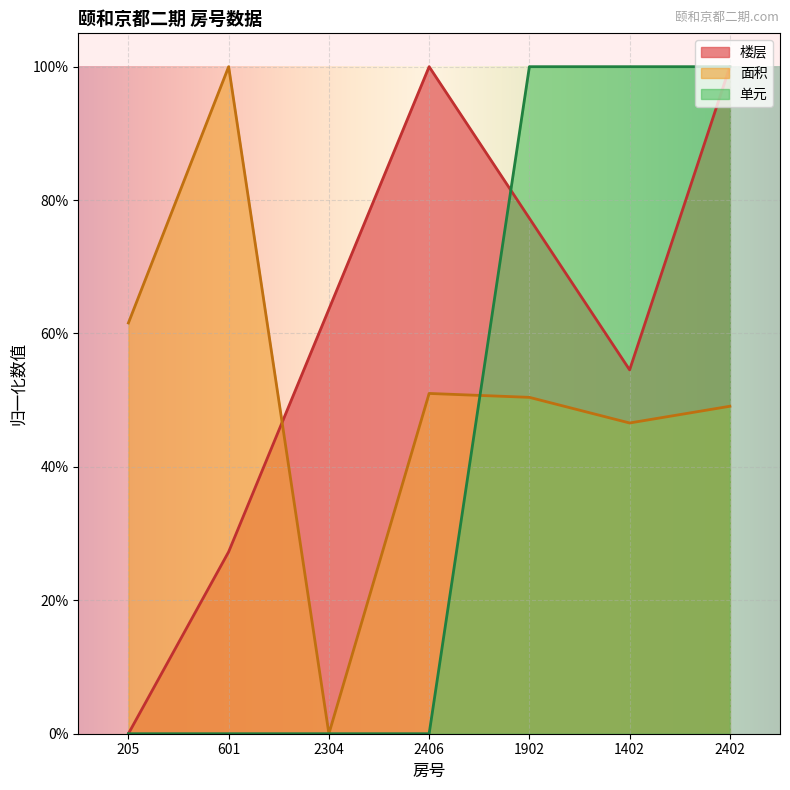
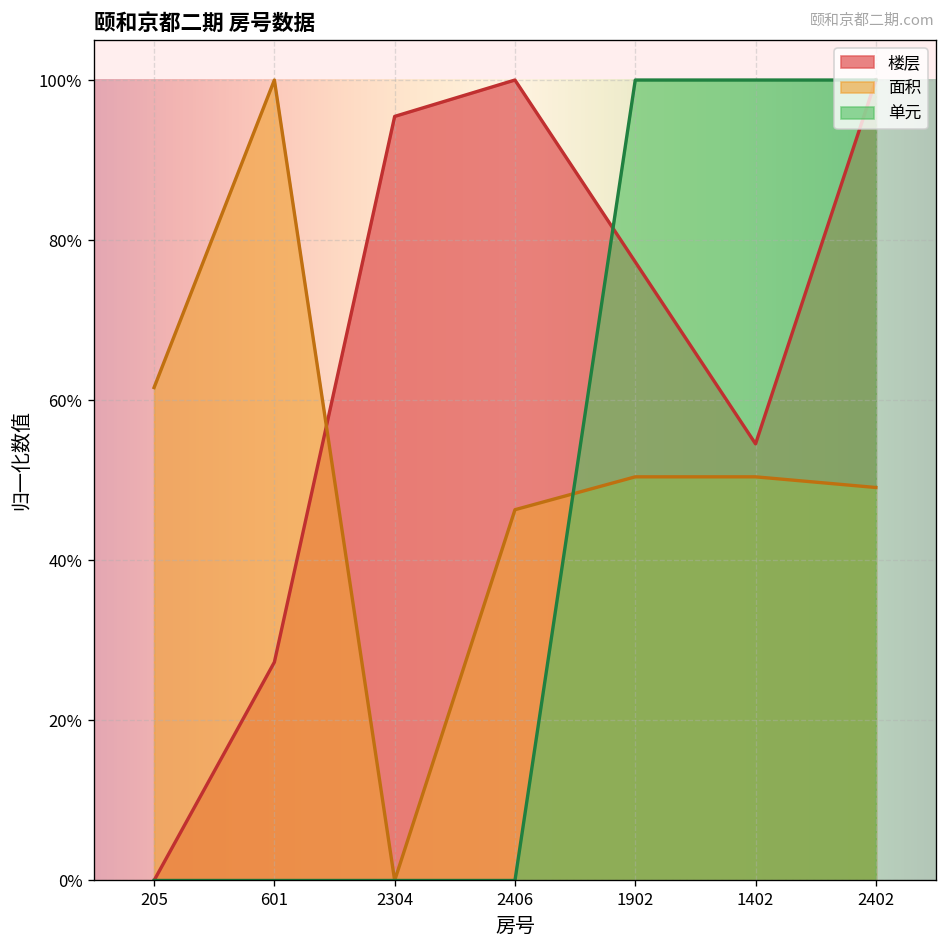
  {
    "楼层": {
      "601": "27%",
-     "2304": "64%",
+     "2304": "95%",
      "2406": "100%",
      "1902": "77%",
      "1402": "55%"
    },
    "面积": {
      "205": "62%",
      "601": "100%",
-     "2406": "51%",
+     "2406": "46%",
      "1902": "50%",
-     "1402": "47%",
+     "1402": "50%",
      "2402": "49%"
    },
    "单元": {
      "601": "0%",
      "2406": "0%",
      "1902": "100%",
      "1402": "100%"
    }
  }
